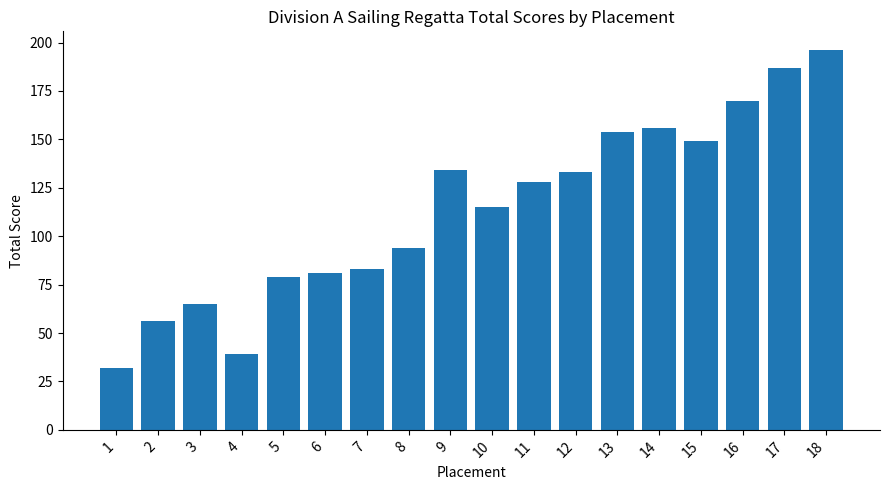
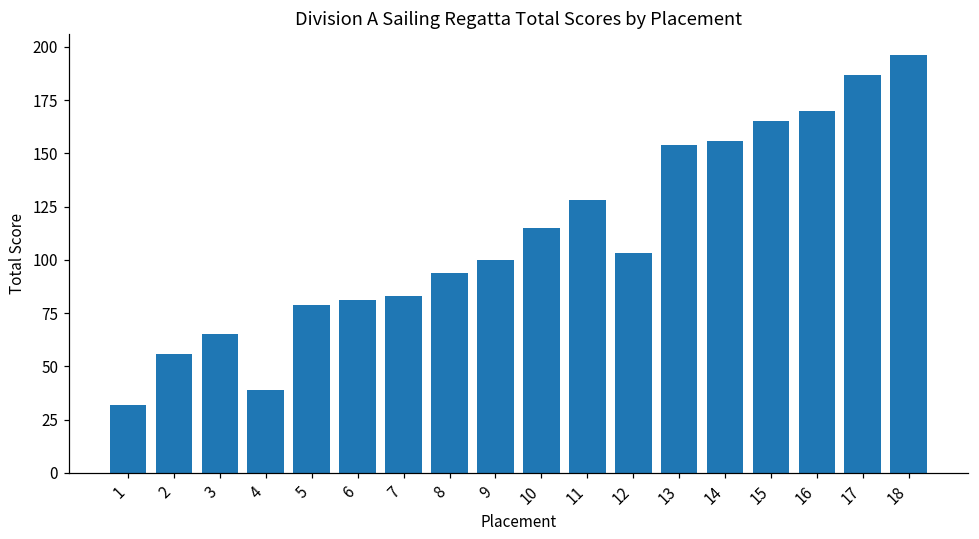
  {
    "1": 32,
    "2": 56,
    "3": 65,
    "4": 39,
    "5": 79,
    "6": 81,
    "7": 83,
    "8": 94,
-   "9": 134,
+   "9": 100,
    "10": 115,
    "11": 128,
-   "12": 133,
+   "12": 103,
    "13": 154,
    "14": 156,
-   "15": 149,
+   "15": 165,
    "16": 170,
    "17": 187,
    "18": 196
  }
